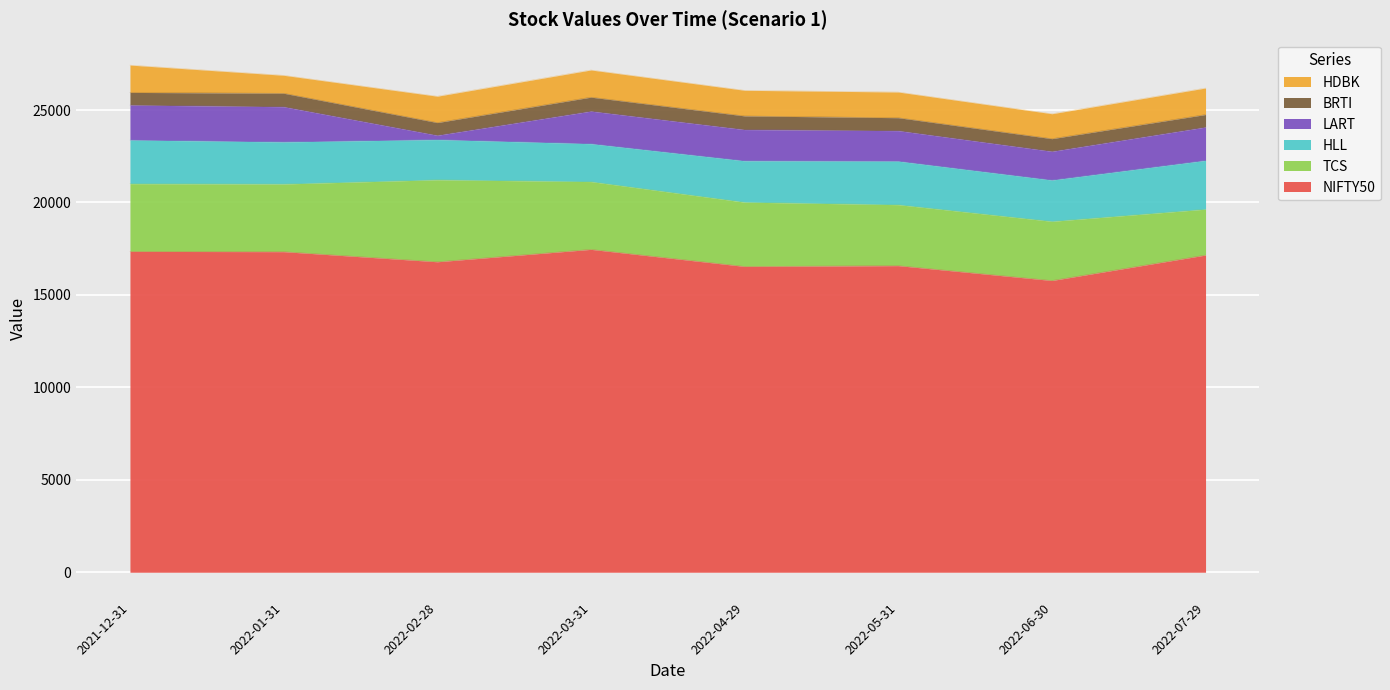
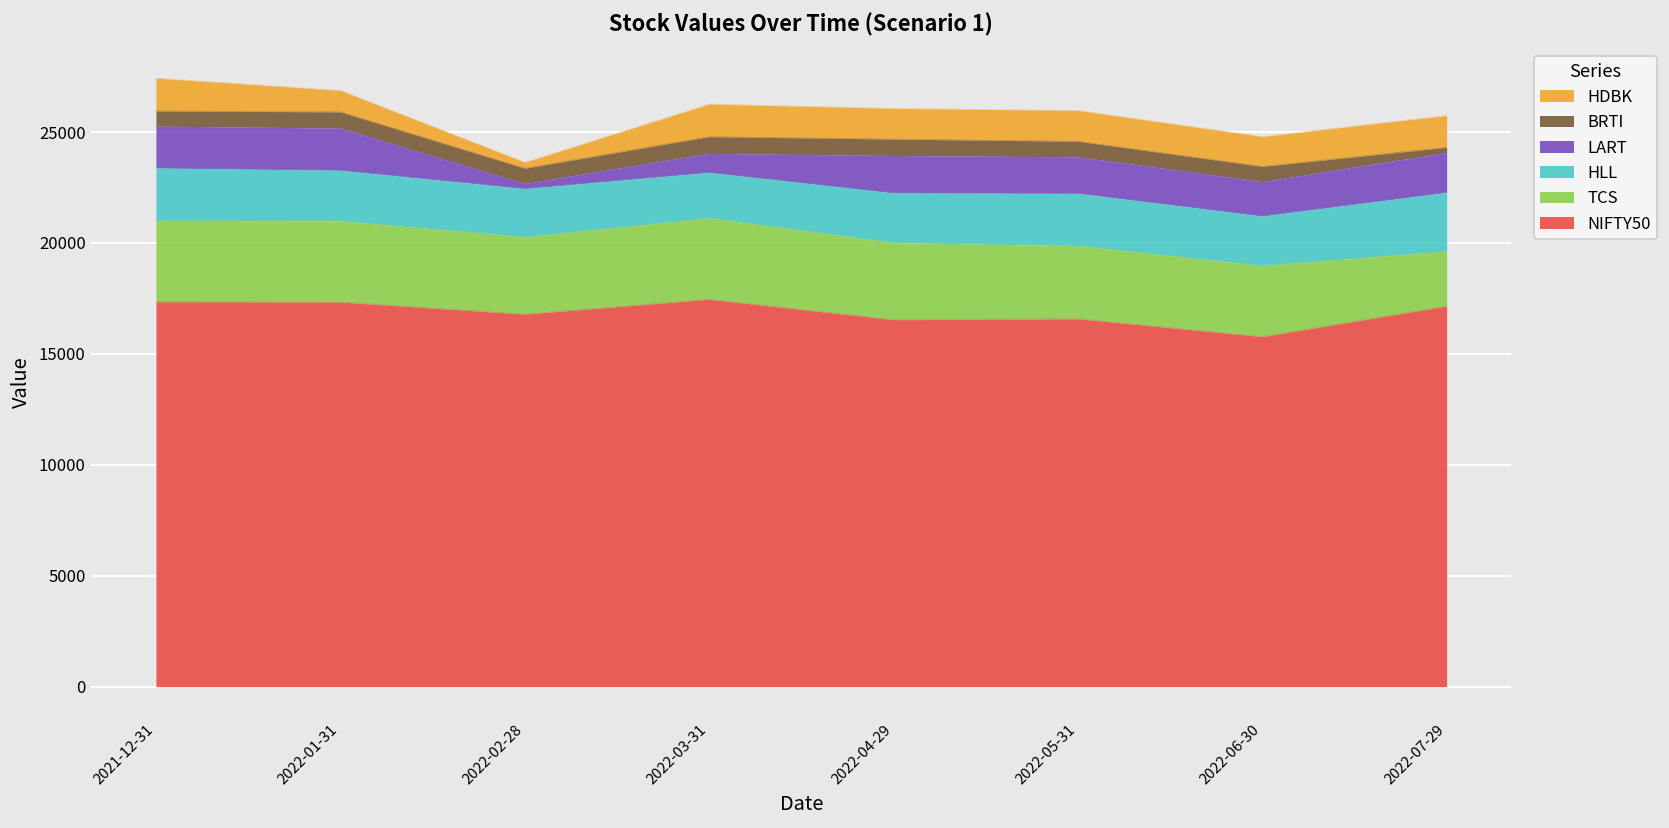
  {
    "HDBK": {
      "2021-12-31": 1500,
      "2022-01-31": 1000,
-     "2022-02-28": 1400,
+     "2022-02-28": 300,
      "2022-03-31": 1500,
      "2022-04-29": 1400,
      "2022-05-31": 1400,
      "2022-06-30": 1300,
      "2022-07-29": 1400
    },
    "BRTI": {
      "2021-12-31": 700,
      "2022-01-31": 700,
      "2022-02-28": 700,
      "2022-03-31": 800,
      "2022-04-29": 700,
      "2022-05-31": 700,
      "2022-06-30": 700,
-     "2022-07-29": 700
+     "2022-07-29": 200
    },
    "LART": {
      "2021-12-31": 1900,
      "2022-01-31": 1900,
      "2022-02-28": 200,
-     "2022-03-31": 1800,
+     "2022-03-31": 900,
      "2022-04-29": 1700,
      "2022-05-31": 1700,
      "2022-06-30": 1600,
      "2022-07-29": 1800
    },
    "HLL": {
      "2021-12-31": 2400,
      "2022-01-31": 2300,
      "2022-02-28": 2200,
      "2022-03-31": 2000,
      "2022-04-29": 2200,
      "2022-05-31": 2400,
      "2022-06-30": 2200,
      "2022-07-29": 2600
    },
    "TCS": {
      "2021-12-31": 3700,
      "2022-01-31": 3700,
-     "2022-02-28": 4400,
+     "2022-02-28": 3500,
      "2022-03-31": 3700,
      "2022-04-29": 3500,
      "2022-05-31": 3300,
      "2022-06-30": 3200,
      "2022-07-29": 2500
    },
    "NIFTY50": {
      "2021-12-31": 17400,
      "2022-01-31": 17300,
      "2022-02-28": 16800,
      "2022-03-31": 17500,
      "2022-04-29": 16500,
      "2022-05-31": 16600,
      "2022-06-30": 15800,
      "2022-07-29": 17200
    }
  }
